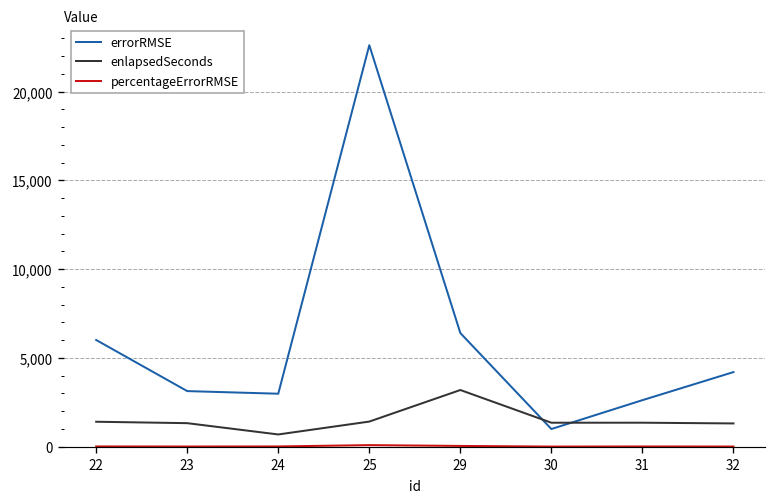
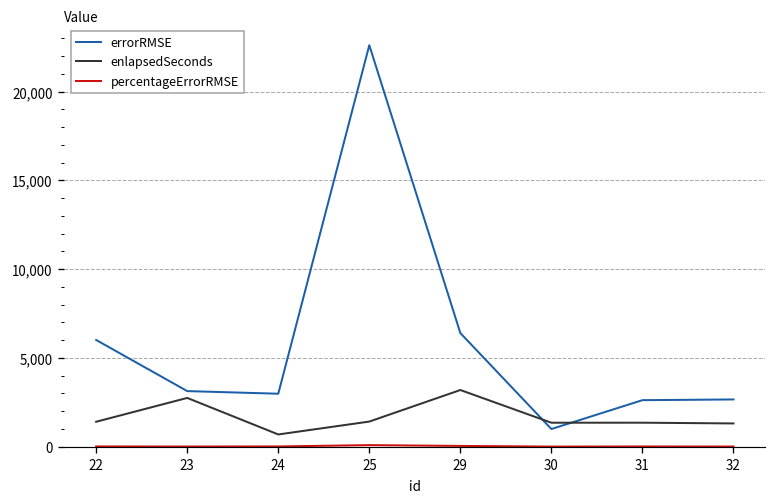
  {
    "errorRMSE": {
      "22": "6,000",
      "23": "3,100",
      "24": "3,000",
      "25": "22,600",
      "29": "6,400",
      "30": "1,000",
      "31": "2,600",
-     "32": "4,200"
+     "32": "2,700"
    },
    "enlapsedSeconds": {
      "22": "1,400",
-     "23": "1,300",
+     "23": "2,700",
      "24": "700",
      "25": "1,400",
      "29": "3,200",
      "30": "1,300",
      "31": "1,400",
      "32": "1,300"
    },
    "percentageErrorRMSE": {
      "22": "0",
      "23": "0",
      "24": "0",
      "25": "100",
      "29": "0",
      "30": "0",
      "31": "0",
      "32": "0"
    }
  }
